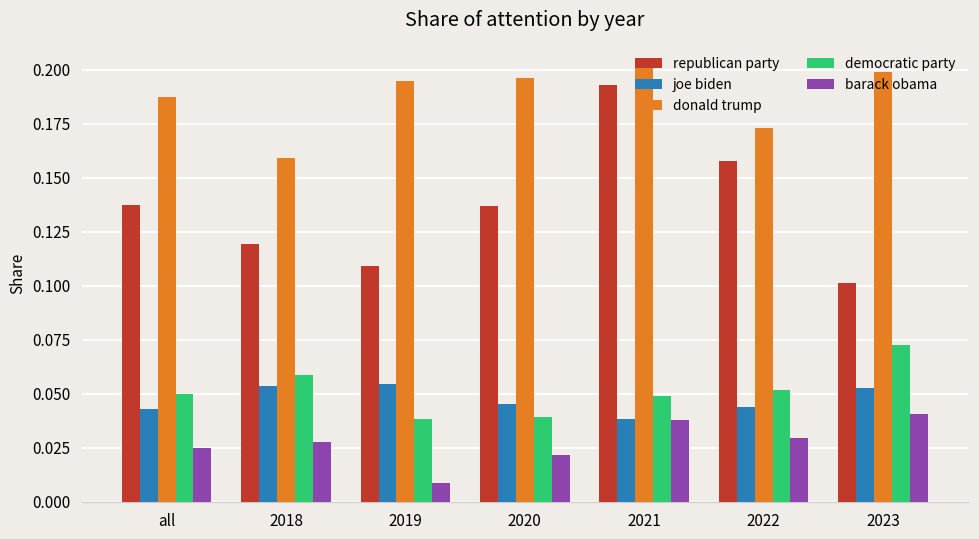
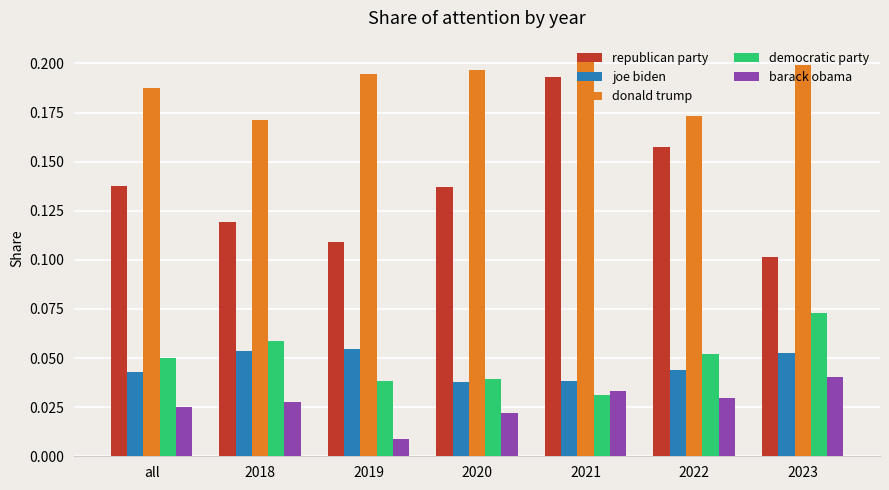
  {
    "republican party": {
      "all": 0.138,
      "2018": 0.119,
      "2019": 0.109,
      "2020": 0.137,
      "2021": 0.193,
      "2022": 0.158,
      "2023": 0.101
    },
    "joe biden": {
      "all": 0.043,
      "2018": 0.054,
      "2019": 0.055,
-     "2020": 0.045,
+     "2020": 0.038,
      "2021": 0.038,
      "2022": 0.044,
      "2023": 0.053
    },
    "donald trump": {
      "all": 0.187,
-     "2018": 0.159,
+     "2018": 0.171,
      "2019": 0.195,
      "2020": 0.196,
      "2021": 0.201,
      "2022": 0.173,
      "2023": 0.199
    },
    "democratic party": {
      "all": 0.050,
      "2018": 0.059,
      "2019": 0.038,
      "2020": 0.039,
-     "2021": 0.049,
+     "2021": 0.031,
      "2022": 0.052,
      "2023": 0.073
    },
    "barack obama": {
      "all": 0.025,
      "2018": 0.028,
      "2019": 0.009,
      "2020": 0.022,
-     "2021": 0.038,
+     "2021": 0.033,
      "2022": 0.030,
      "2023": 0.041
    }
  }
